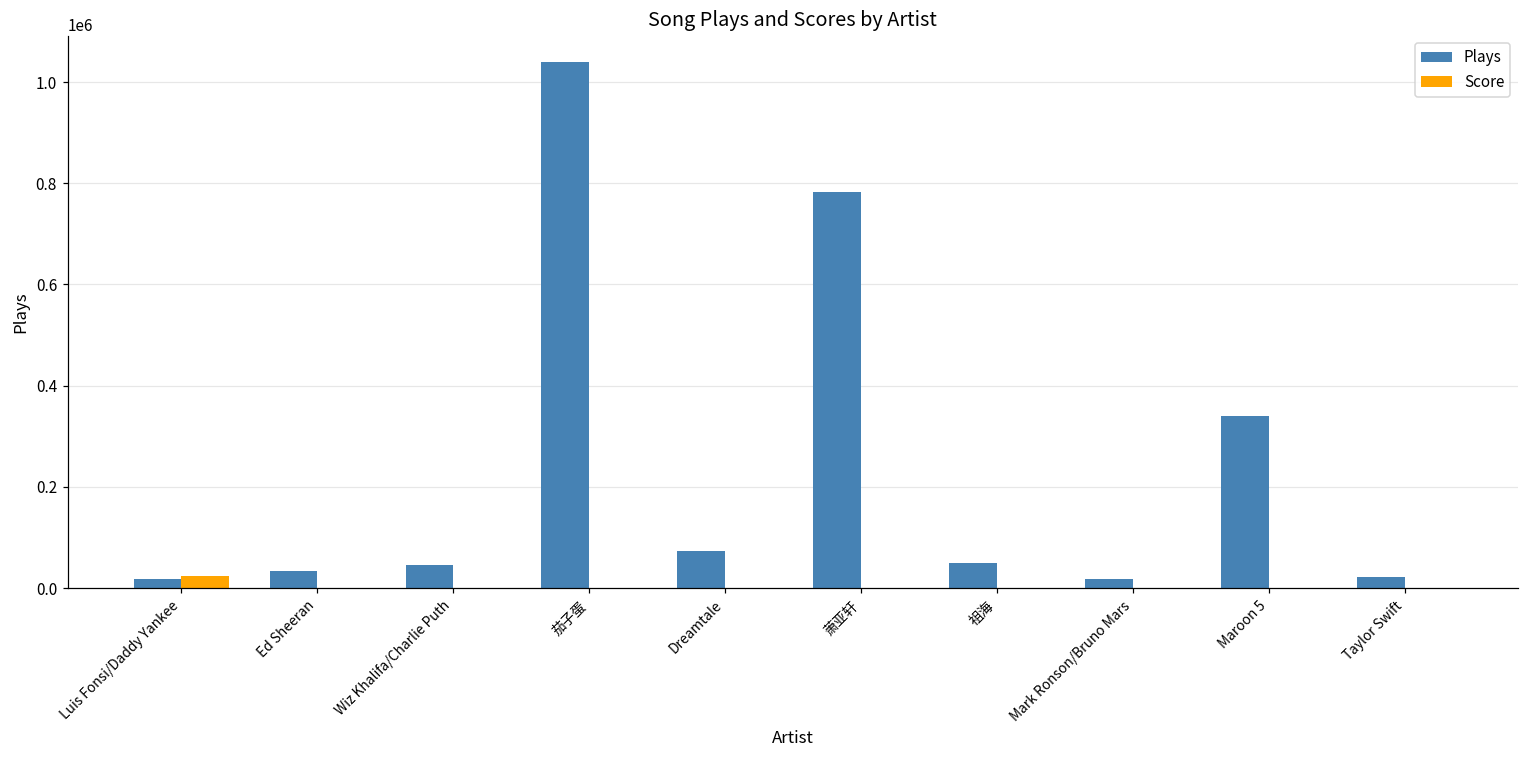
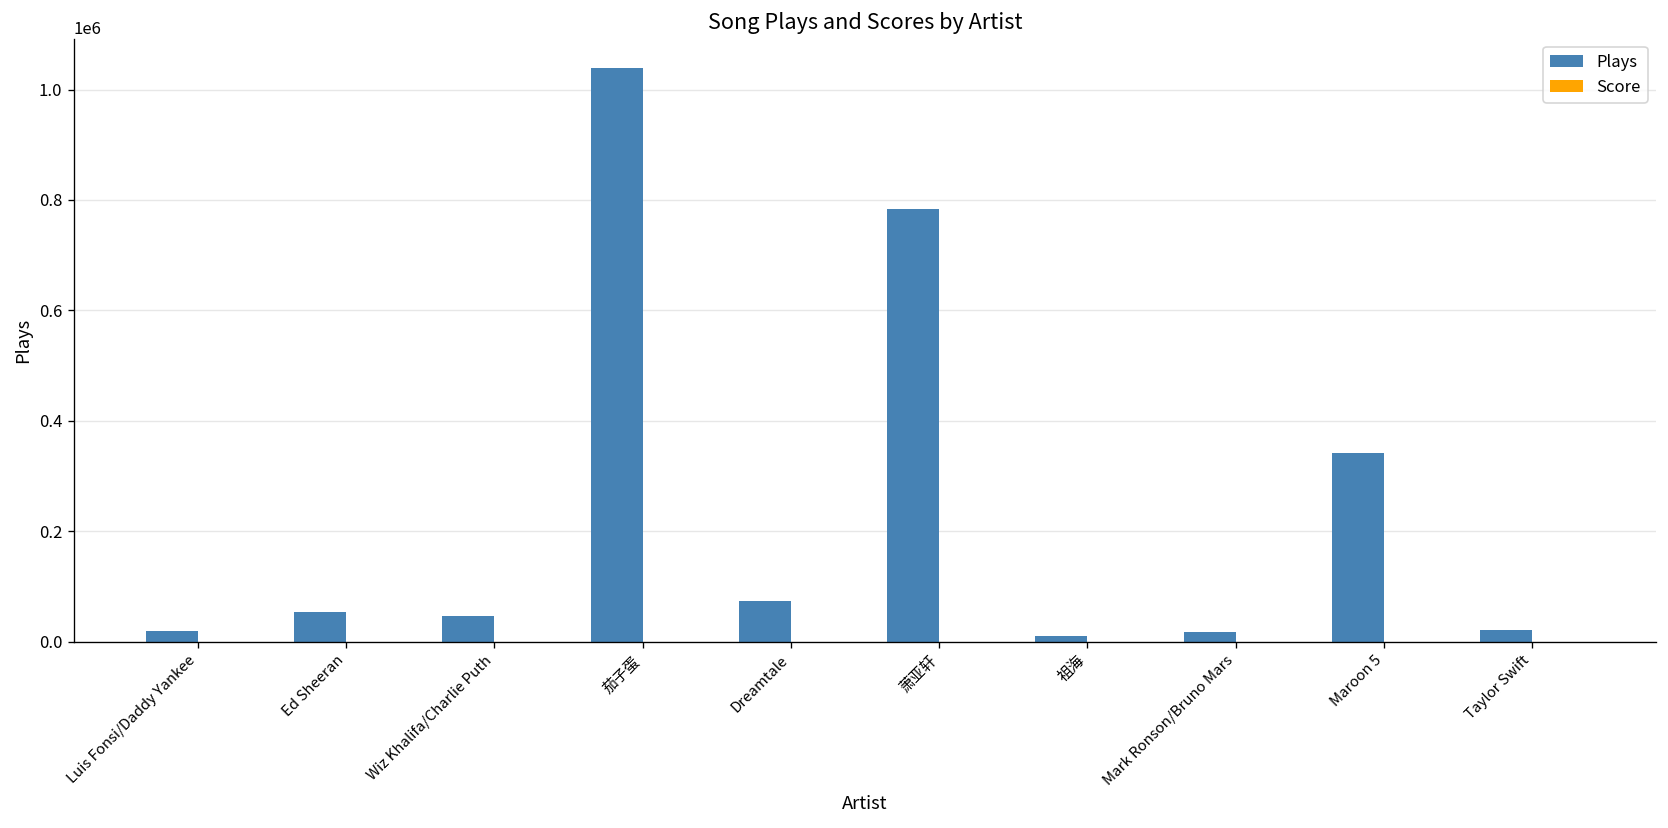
  {
    "Plays": {
      "Luis Fonsi/Daddy Yankee": 20000,
-     "Ed Sheeran": 30000,
+     "Ed Sheeran": 50000,
      "Wiz Khalifa/Charlie Puth": 50000,
      "茄子蛋": 1040000,
      "Dreamtale": 70000,
      "萧亚轩": 780000,
-     "祖海": 50000,
+     "祖海": 10000,
      "Mark Ronson/Bruno Mars": 20000,
      "Maroon 5": 340000,
      "Taylor Swift": 20000
    },
    "Score": {
-     "Luis Fonsi/Daddy Yankee": 20000
+     "Luis Fonsi/Daddy Yankee": 0
    }
  }
